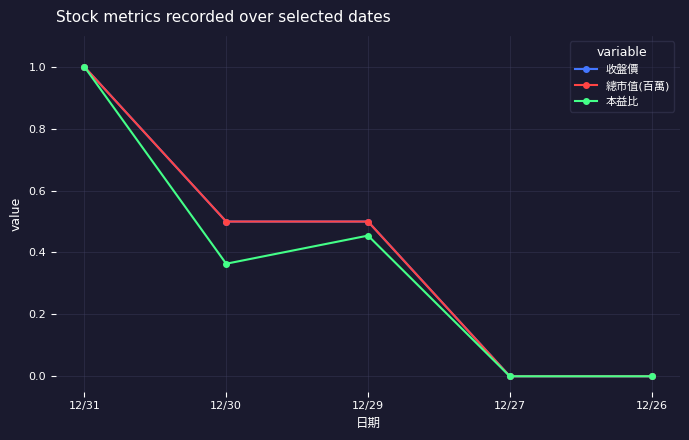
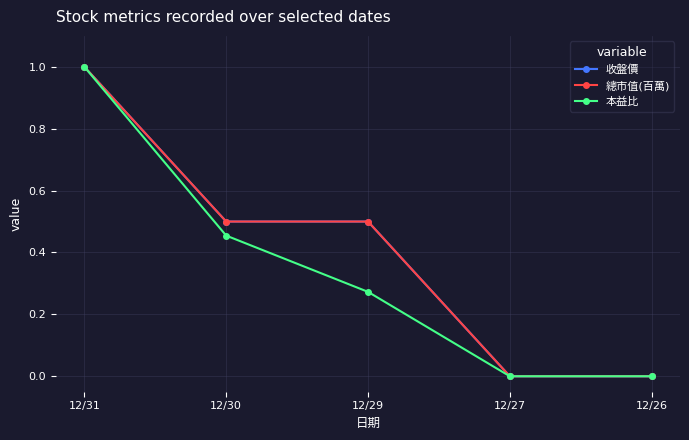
  {
    "總市值(百萬)": {
      "12/30": 0.50,
      "12/29": 0.50
    },
    "本益比": {
-     "12/30": 0.36,
-     "12/29": 0.45
+     "12/30": 0.45,
+     "12/29": 0.27
    }
  }
